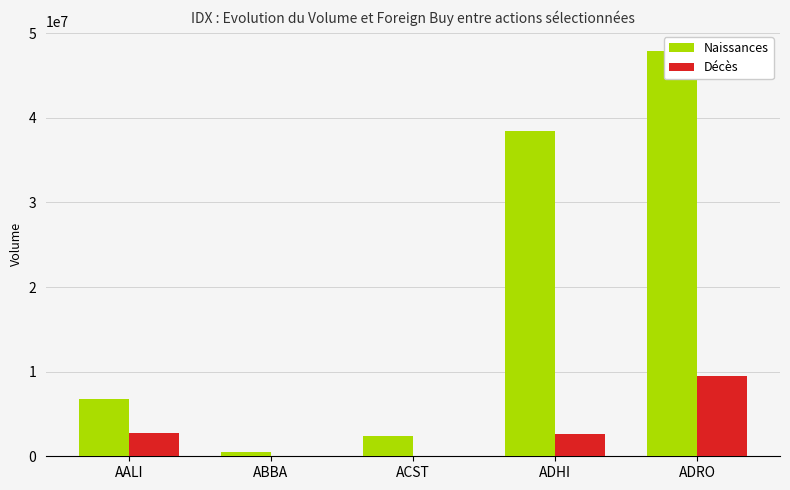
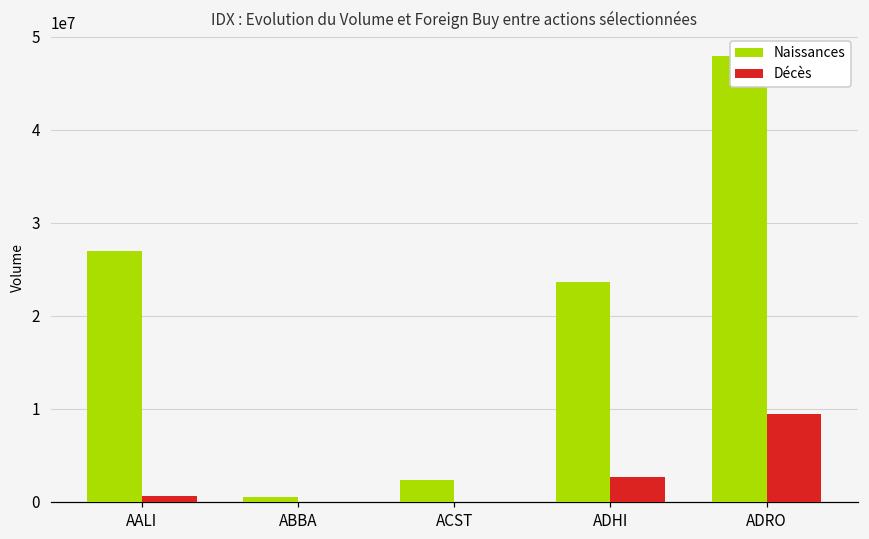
  {
    "Naissances": {
-     "AALI": 7000000,
+     "AALI": 27000000,
      "ABBA": 1000000,
      "ACST": 2000000,
-     "ADHI": 38000000
+     "ADHI": 24000000
    },
    "Décès": {
-     "AALI": 3000000,
+     "AALI": 1000000,
      "ABBA": 0,
      "ADHI": 3000000,
      "ADRO": 9000000
    }
  }
